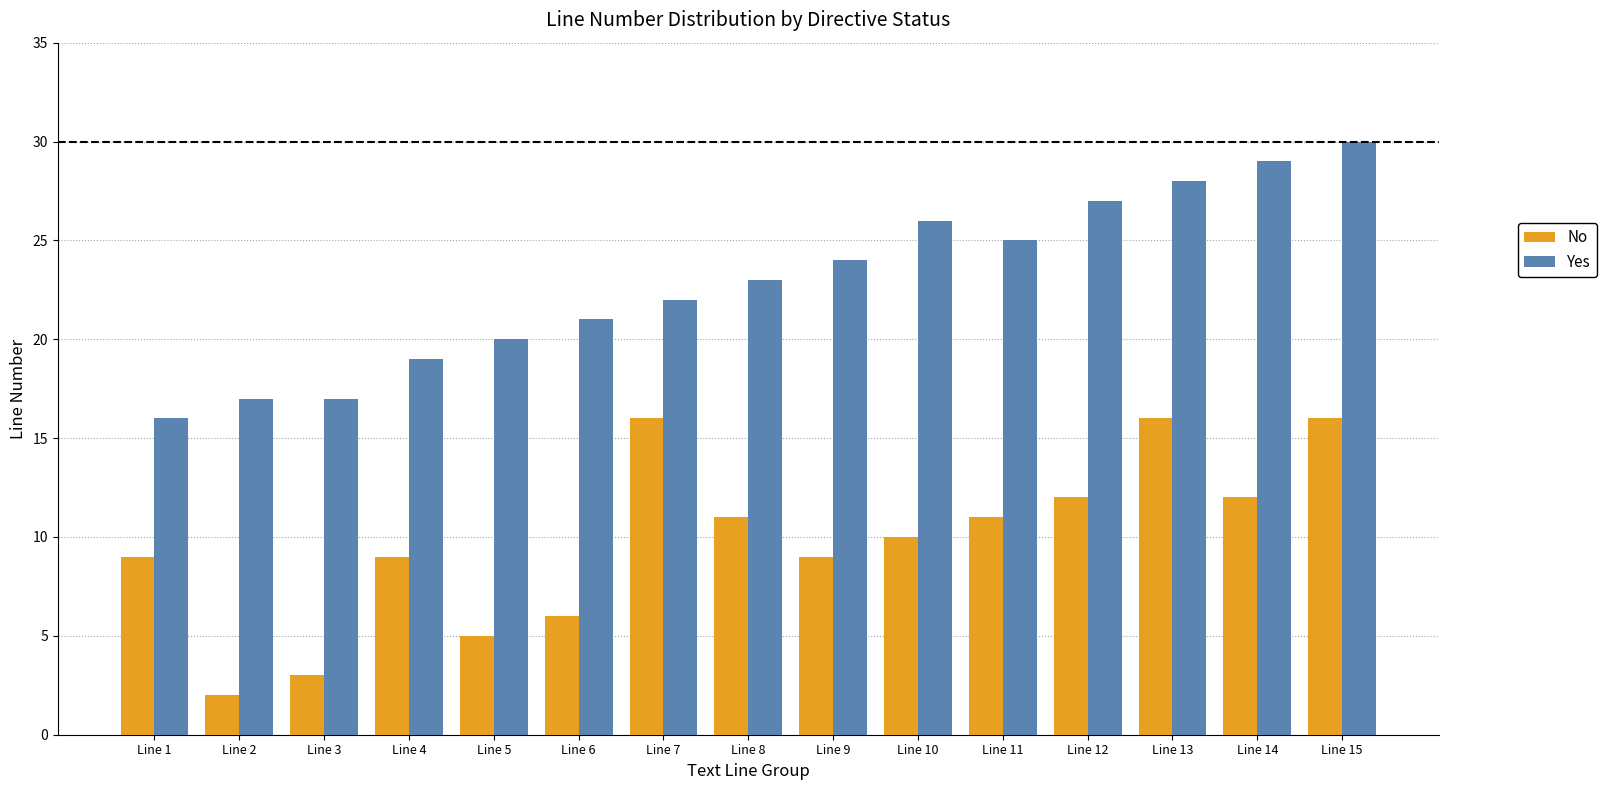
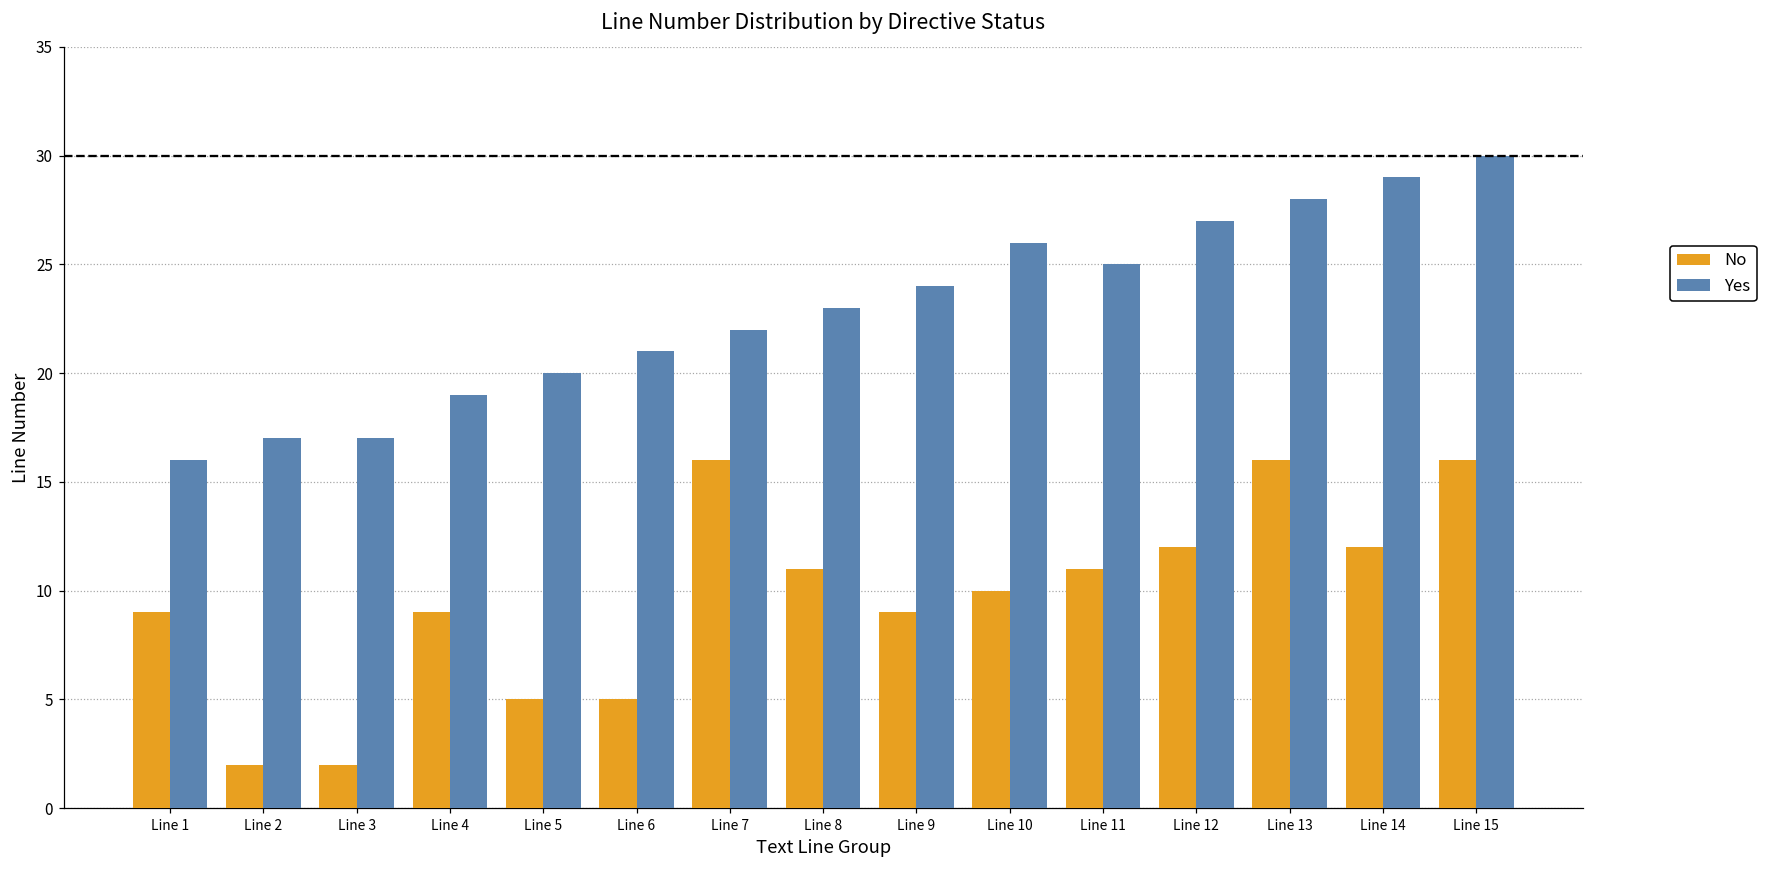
  {
    "No": {
      "Line 1": 9,
      "Line 2": 2,
-     "Line 3": 3,
+     "Line 3": 2,
      "Line 4": 9,
      "Line 5": 5,
-     "Line 6": 6,
+     "Line 6": 5,
      "Line 7": 16,
      "Line 8": 11,
      "Line 9": 9,
      "Line 10": 10,
      "Line 11": 11,
      "Line 12": 12,
      "Line 13": 16,
      "Line 14": 12,
      "Line 15": 16
    },
    "Yes": {
      "Line 1": 16,
      "Line 2": 17,
      "Line 3": 17,
      "Line 4": 19,
      "Line 5": 20,
      "Line 6": 21,
      "Line 7": 22,
      "Line 8": 23,
      "Line 9": 24,
      "Line 10": 26,
      "Line 11": 25,
      "Line 12": 27,
      "Line 13": 28,
      "Line 14": 29,
      "Line 15": 30
    }
  }
